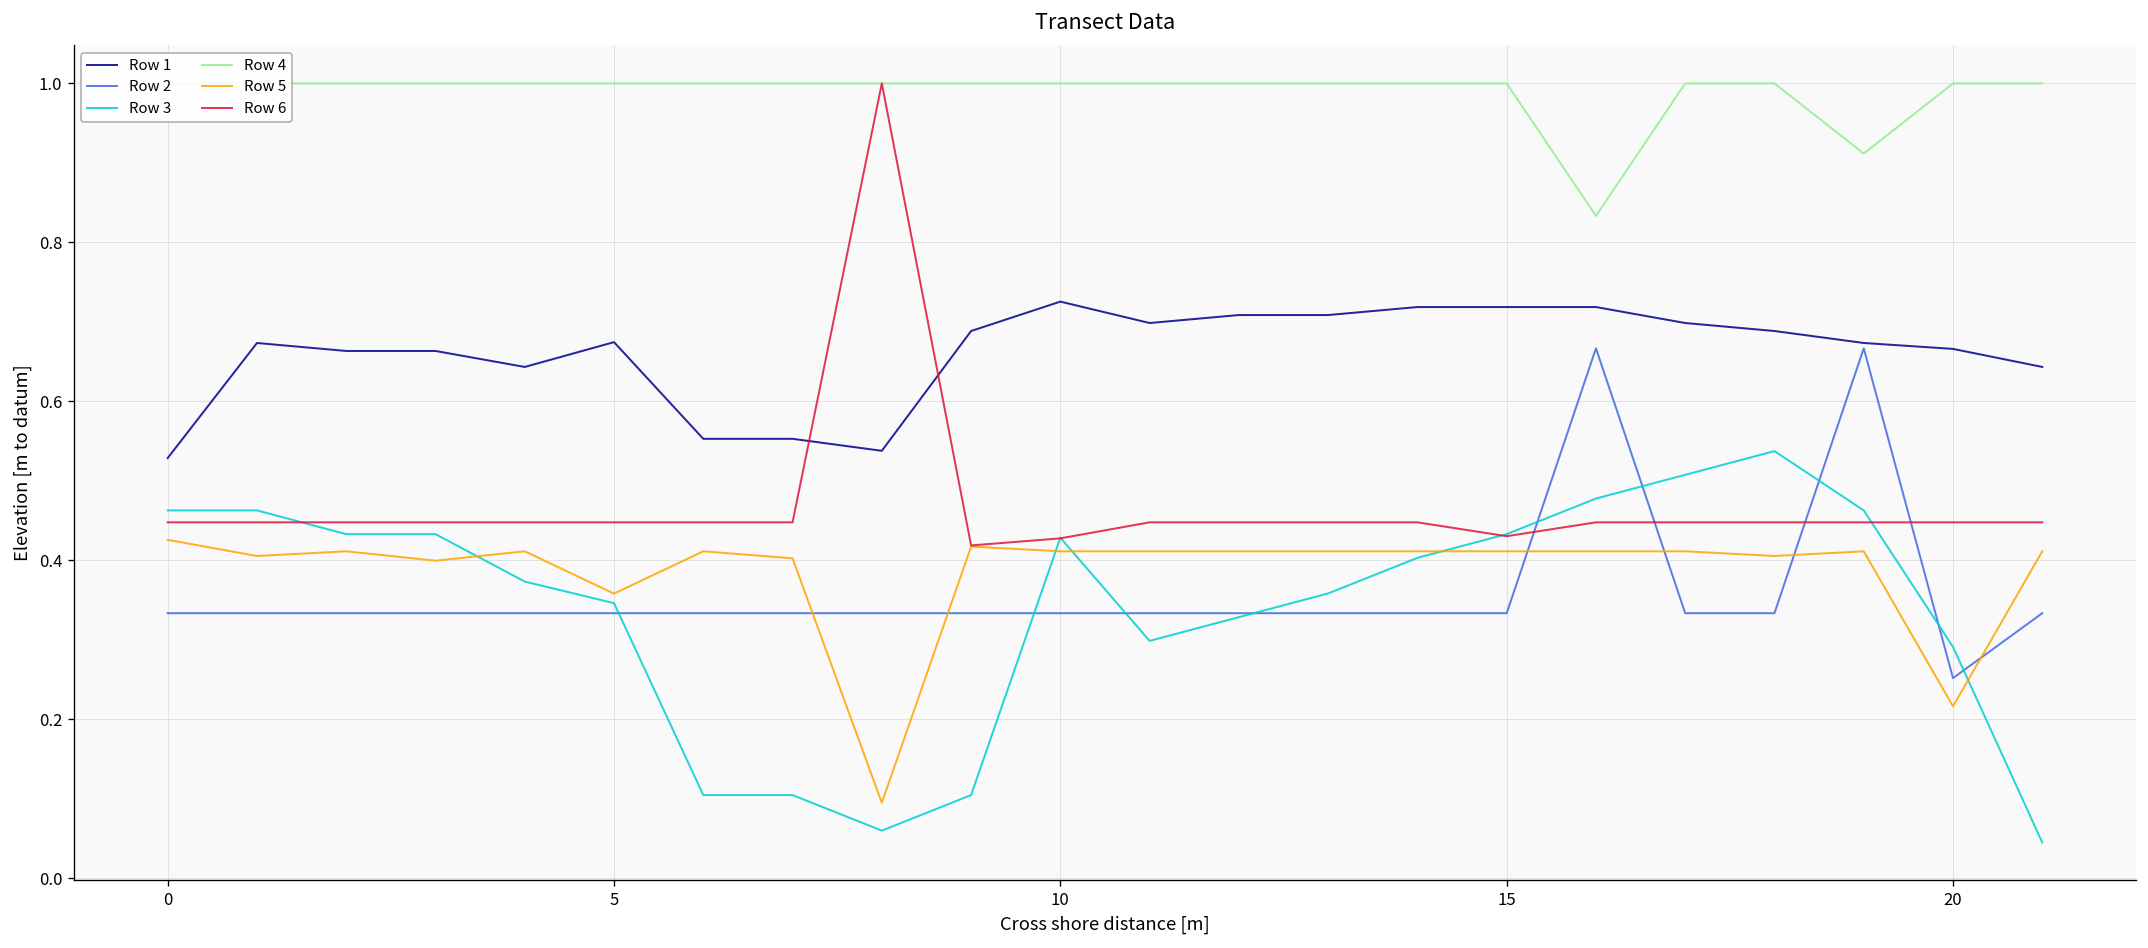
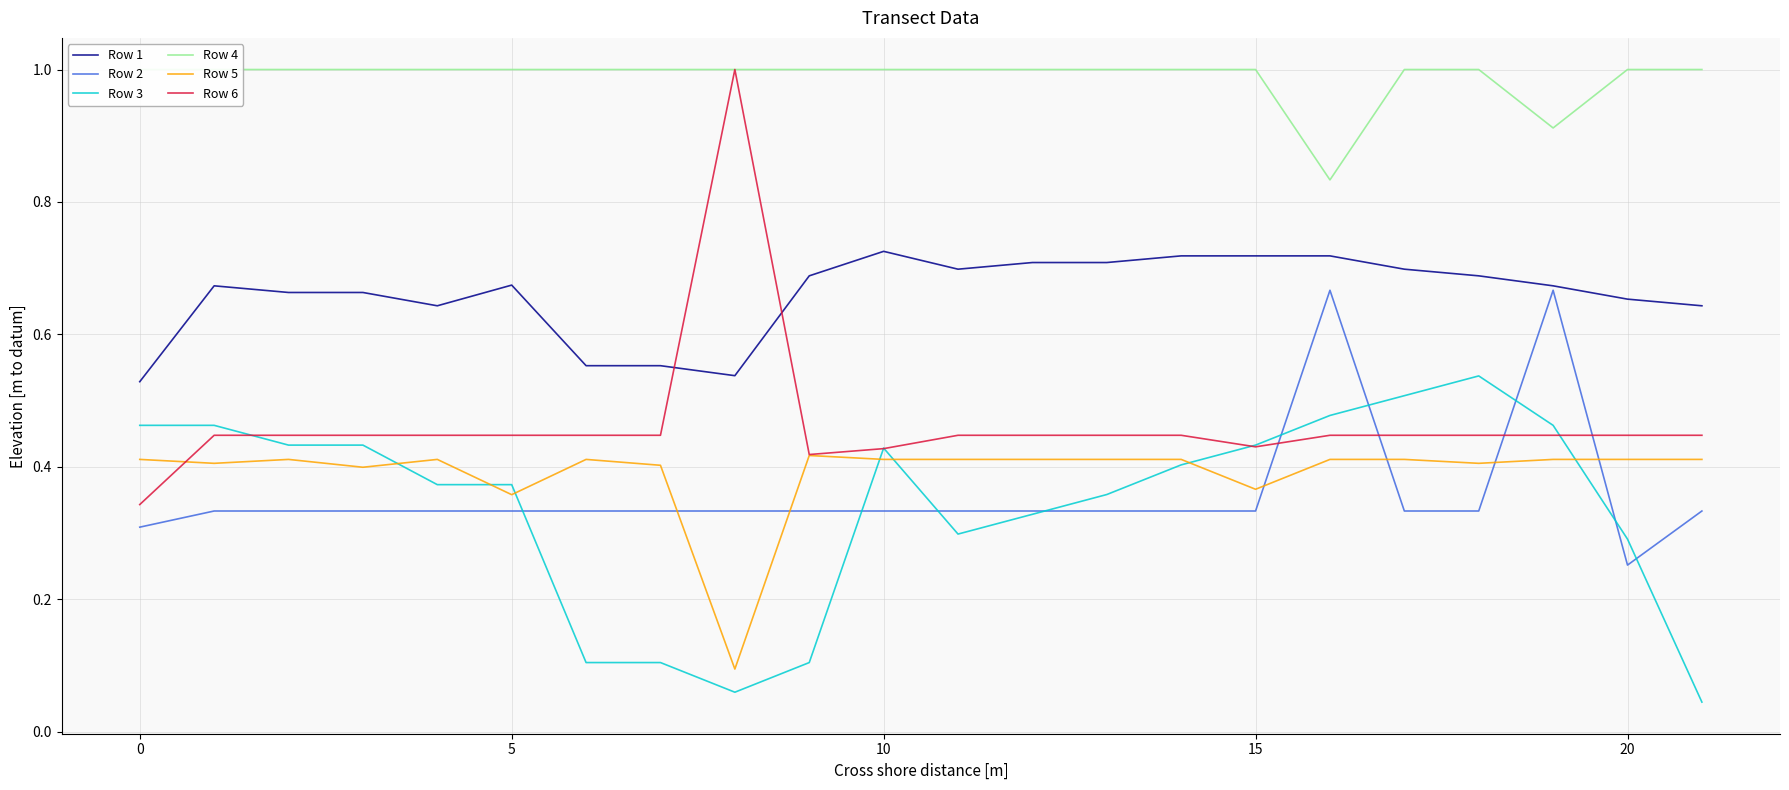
  {
    "Row 1": {
      "0": 0.53,
      "5": 0.67,
      "10": 0.73,
      "15": 0.72,
-     "20": 0.67
+     "20": 0.65
    },
    "Row 2": {
-     "0": 0.33,
+     "0": 0.31,
      "5": 0.33,
      "10": 0.33,
      "15": 0.33,
      "20": 0.25
    },
    "Row 3": {
      "0": 0.46,
-     "5": 0.35,
+     "5": 0.37,
      "20": 0.29
    },
    "Row 4": {
      "5": 1.00,
      "10": 1.00,
      "15": 1.00,
      "20": 1.00
    },
    "Row 5": {
-     "0": 0.43,
+     "0": 0.41,
      "5": 0.36,
      "10": 0.41,
-     "15": 0.41,
-     "20": 0.22
+     "15": 0.37,
+     "20": 0.41
    },
    "Row 6": {
-     "0": 0.45,
+     "0": 0.34,
      "5": 0.45,
      "20": 0.45
    }
  }
